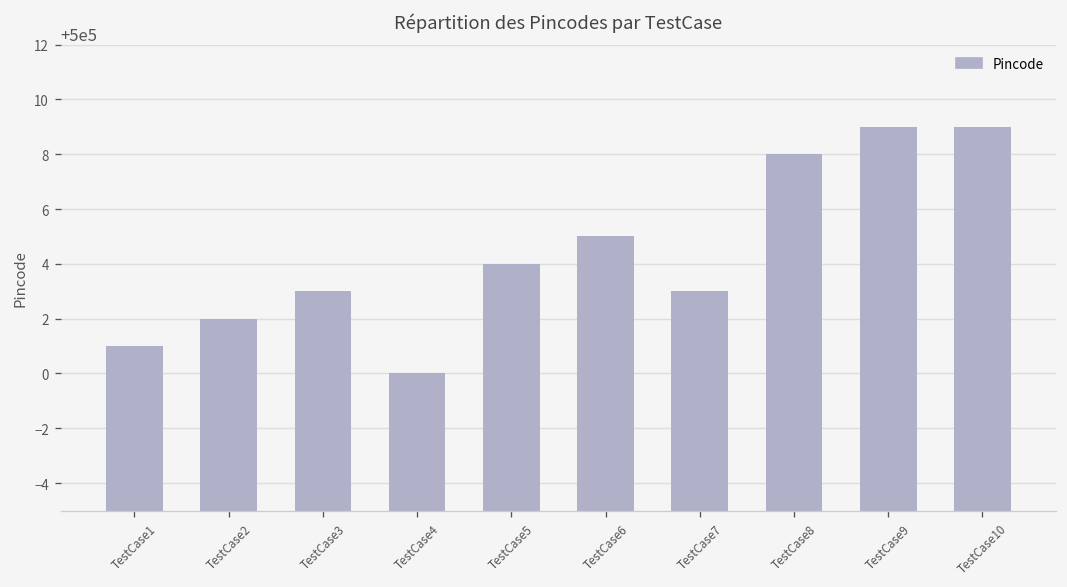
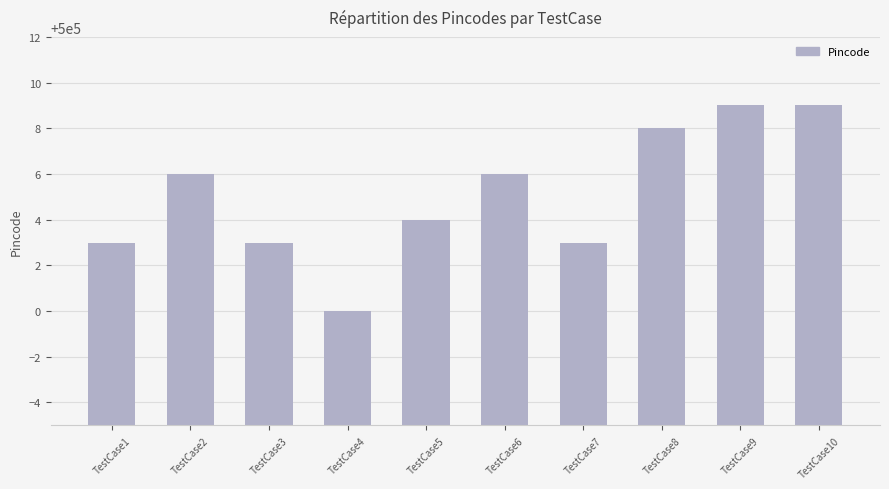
  {
-   "TestCase1": 500001,
-   "TestCase2": 500002,
+   "TestCase1": 500003,
+   "TestCase2": 500006,
    "TestCase3": 500003,
    "TestCase4": 500000,
    "TestCase5": 500004,
-   "TestCase6": 500005,
+   "TestCase6": 500006,
    "TestCase7": 500003,
    "TestCase8": 500008,
    "TestCase9": 500009,
    "TestCase10": 500009
  }
